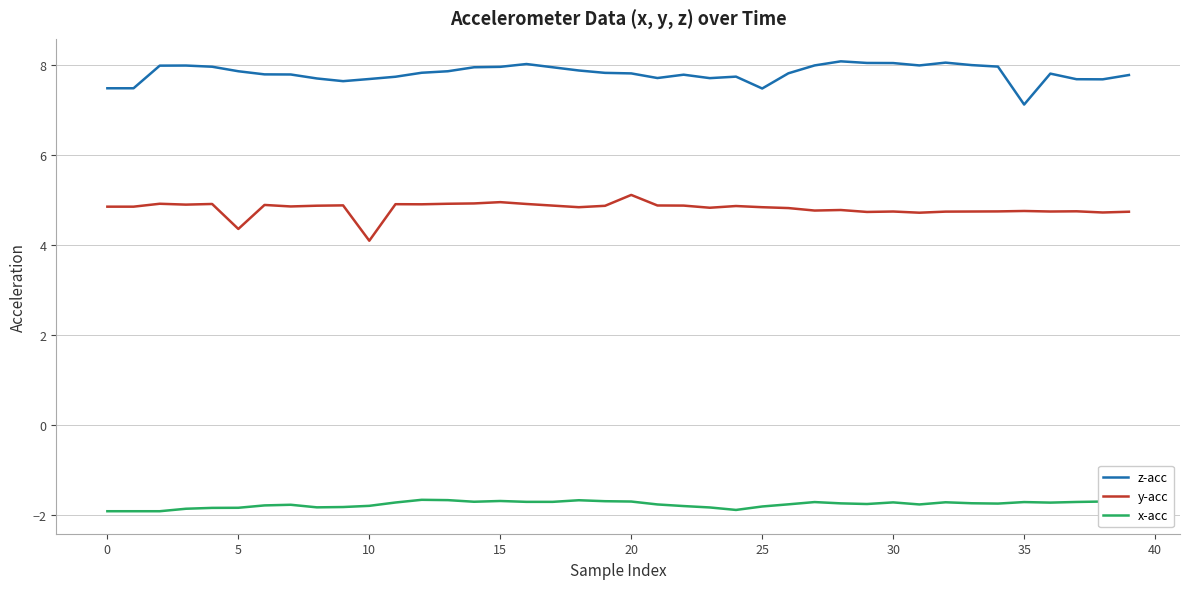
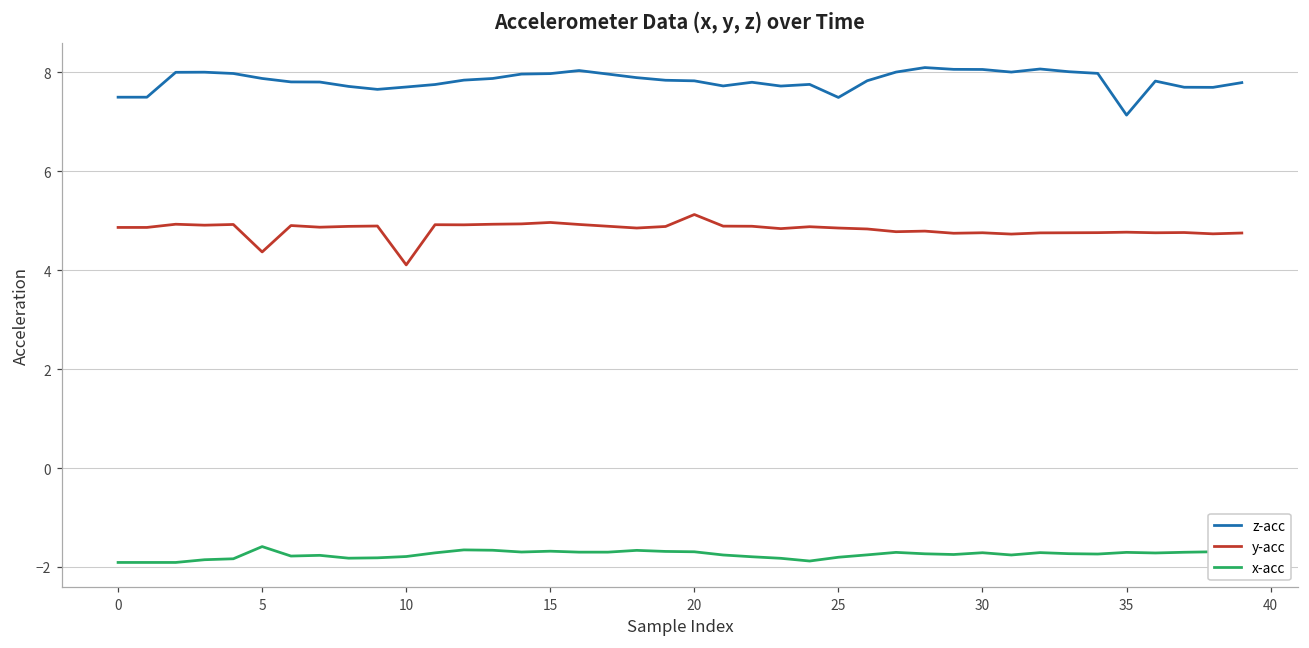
  {
    "z-acc": {
      "0": 7.5,
      "5": 7.9,
      "10": 7.7,
      "15": 8.0,
      "20": 7.8,
      "25": 7.5,
      "30": 8.1,
      "35": 7.1
    },
    "y-acc": {
      "0": 4.9,
      "5": 4.4,
      "10": 4.1,
      "15": 5.0,
      "20": 5.1,
      "25": 4.8,
      "30": 4.8,
      "35": 4.8
    },
    "x-acc": {
      "0": -1.9,
-     "5": -1.8,
+     "5": -1.6,
      "10": -1.8,
      "15": -1.7,
      "20": -1.7,
      "25": -1.8,
      "30": -1.7,
      "35": -1.7
    }
  }
